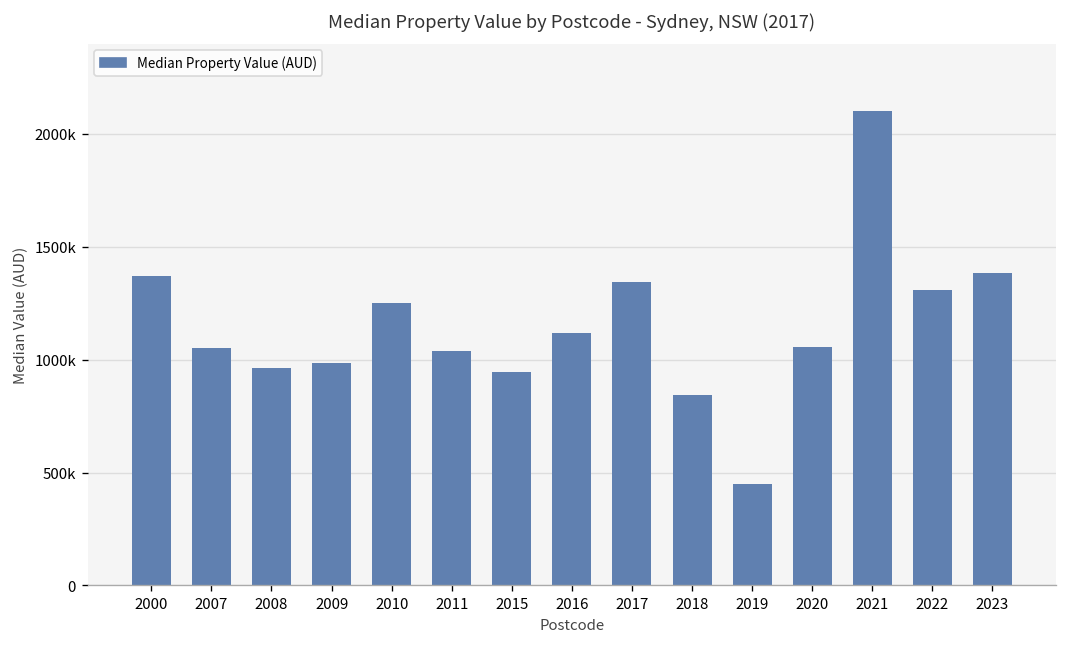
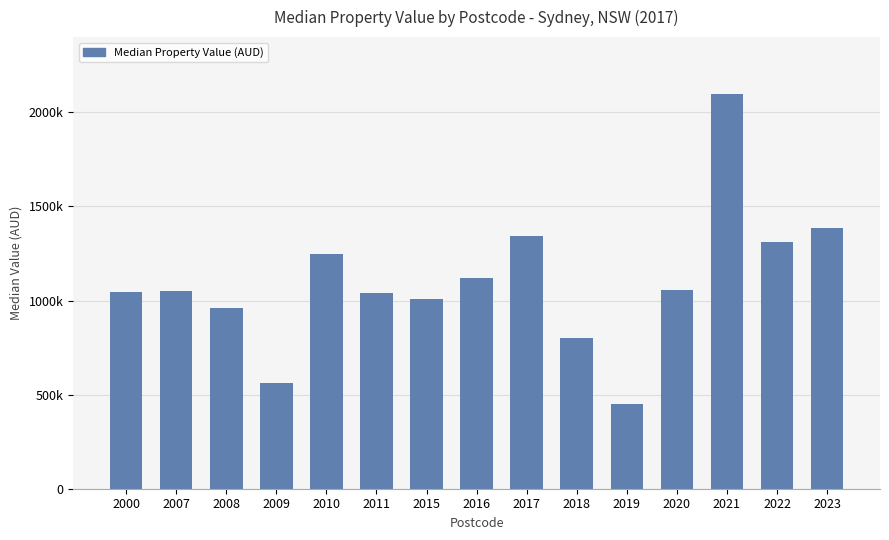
  {
-   "2000": 1370000,
+   "2000": 1040000,
    "2007": 1050000,
    "2008": 960000,
-   "2009": 990000,
+   "2009": 560000,
    "2010": 1250000,
    "2011": 1040000,
-   "2015": 950000,
+   "2015": 1010000,
    "2016": 1120000,
    "2017": 1340000,
-   "2018": 850000,
+   "2018": 800000,
    "2019": 450000,
    "2020": 1060000,
    "2021": 2100000,
    "2022": 1310000,
    "2023": 1390000
  }
